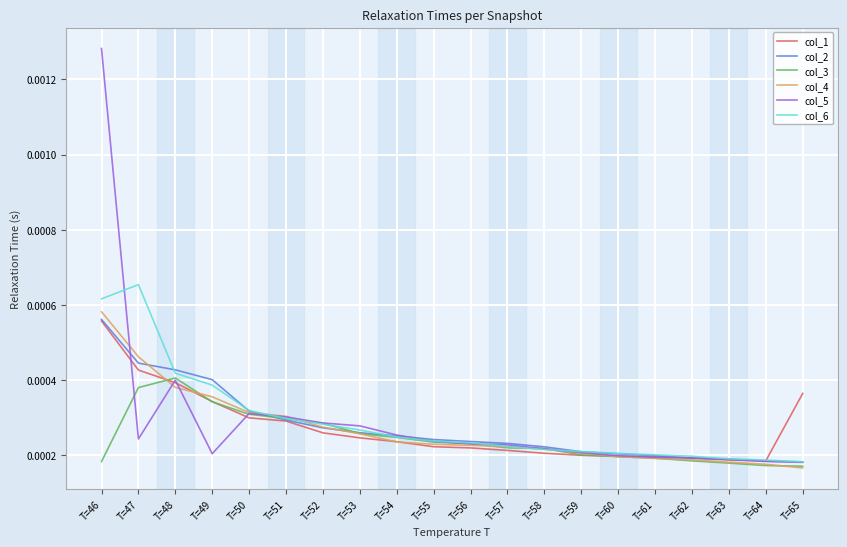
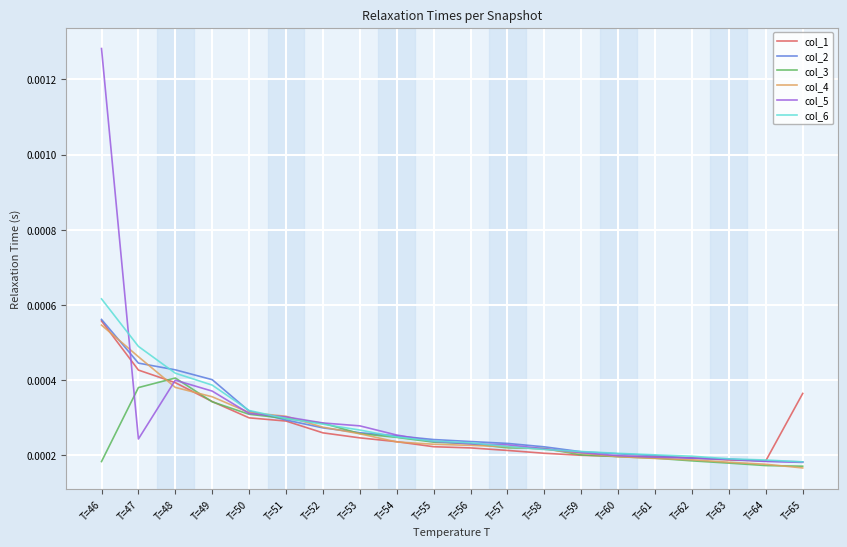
  {
    "col_1": {
      "T=47": 0.00043,
      "T=50": 0.00030,
      "T=52": 0.00026,
      "T=53": 0.00025,
      "T=56": 0.00022,
      "T=57": 0.00021,
      "T=58": 0.00021,
      "T=65": 0.00036
    },
    "col_2": {
      "T=47": 0.00045,
      "T=48": 0.00043,
      "T=49": 0.00040
    },
    "col_3": {
      "T=46": 0.00018,
      "T=47": 0.00038
    },
    "col_4": {
-     "T=46": 0.00058,
+     "T=46": 0.00055,
      "T=47": 0.00046,
      "T=48": 0.00038,
      "T=49": 0.00036
    },
    "col_5": {
      "T=46": 0.00128,
      "T=47": 0.00024,
-     "T=49": 0.00020,
+     "T=49": 0.00037,
      "T=53": 0.00028
    },
    "col_6": {
      "T=46": 0.00062,
-     "T=47": 0.00065,
+     "T=47": 0.00049,
      "T=48": 0.00042,
      "T=49": 0.00039,
      "T=53": 0.00027
    }
  }
